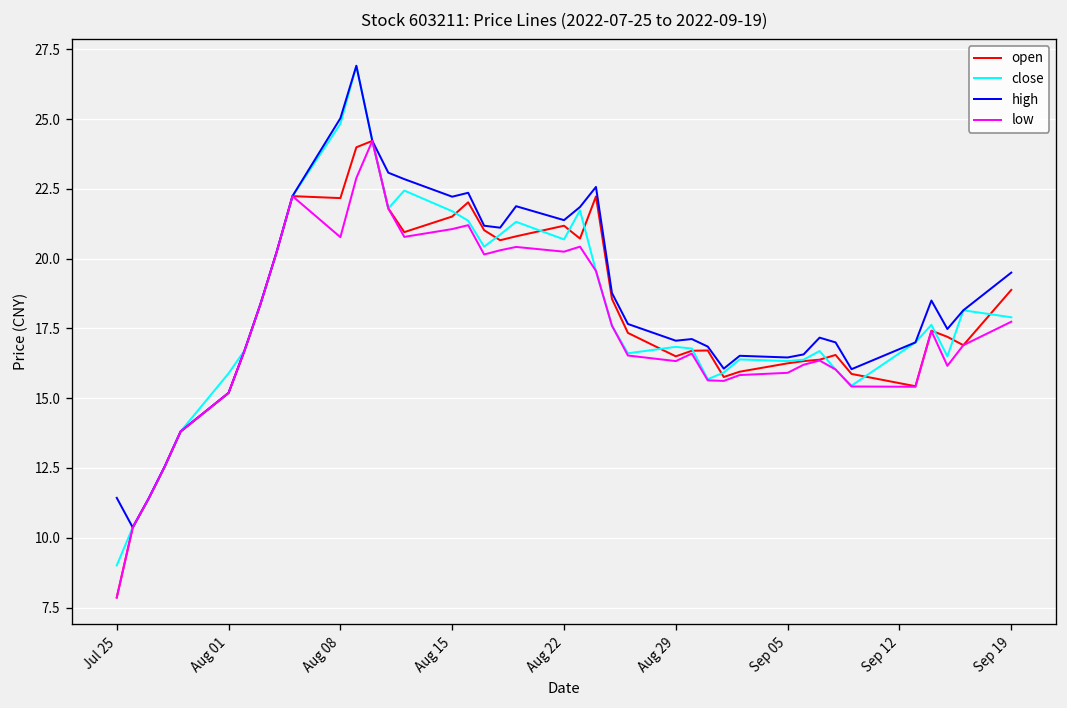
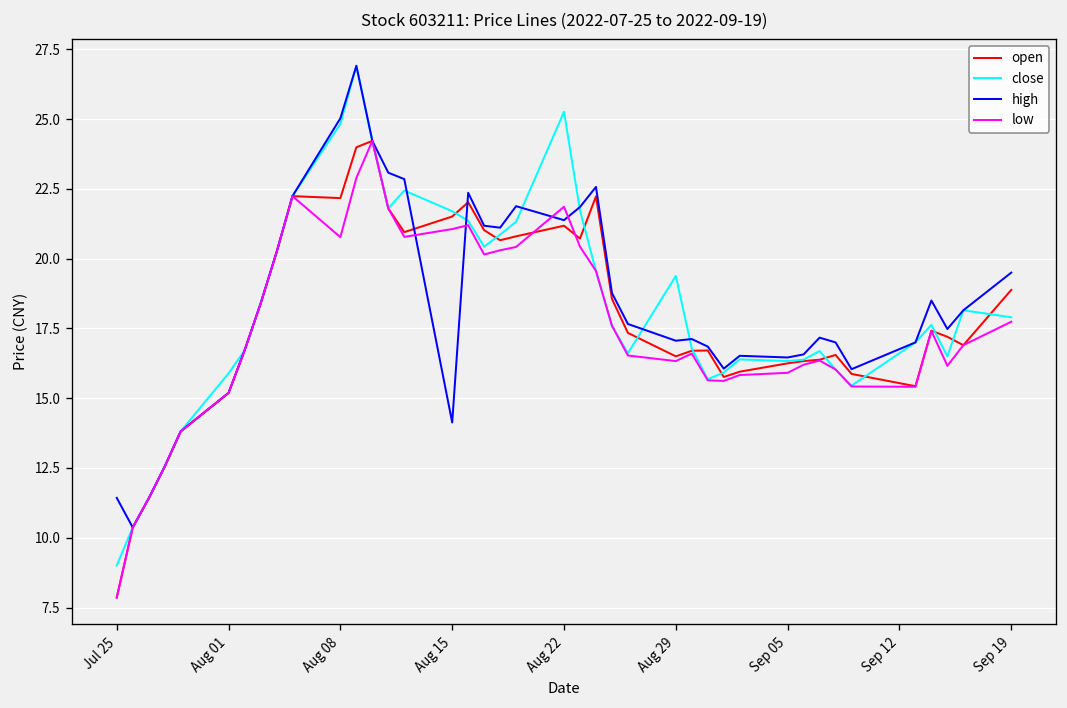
  {
    "open": {
      "Aug 08": 22.2,
      "Aug 15": 21.5,
      "Aug 22": 21.2,
      "Aug 29": 16.5,
      "Sep 19": 18.9
    },
    "close": {
      "Jul 25": 9.0,
      "Aug 01": 15.9,
      "Aug 08": 24.8,
      "Aug 15": 21.7,
-     "Aug 22": 20.7,
-     "Aug 29": 16.8,
+     "Aug 22": 25.3,
+     "Aug 29": 19.4,
      "Sep 19": 17.9
    },
    "high": {
      "Jul 25": 11.4,
      "Aug 08": 25.0,
-     "Aug 15": 22.2,
+     "Aug 15": 14.1,
      "Aug 22": 21.4,
      "Aug 29": 17.1,
      "Sep 05": 16.5,
      "Sep 19": 19.5
    },
    "low": {
      "Aug 08": 20.8,
      "Aug 15": 21.1,
-     "Aug 22": 20.3,
+     "Aug 22": 21.9,
      "Aug 29": 16.3,
      "Sep 05": 15.9,
      "Sep 19": 17.7
    }
  }
